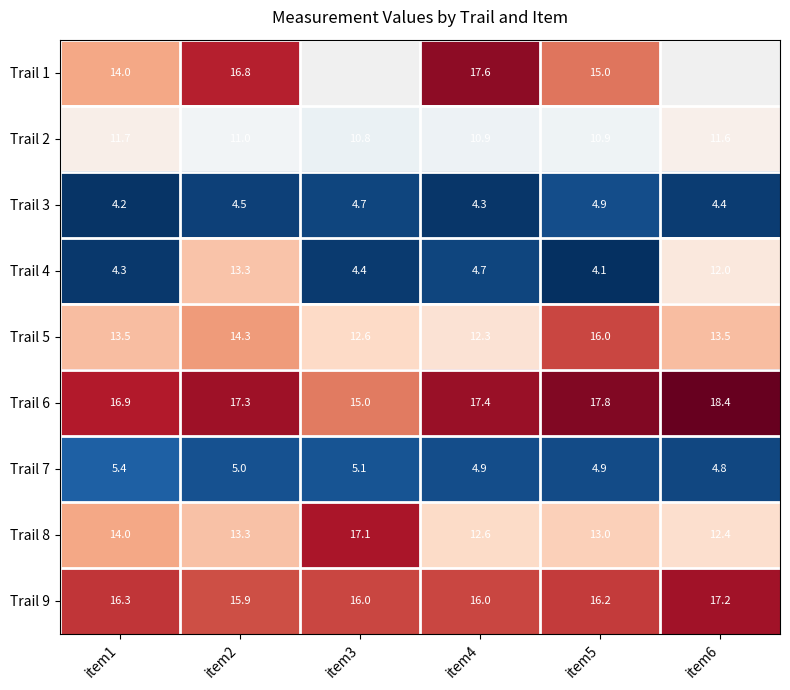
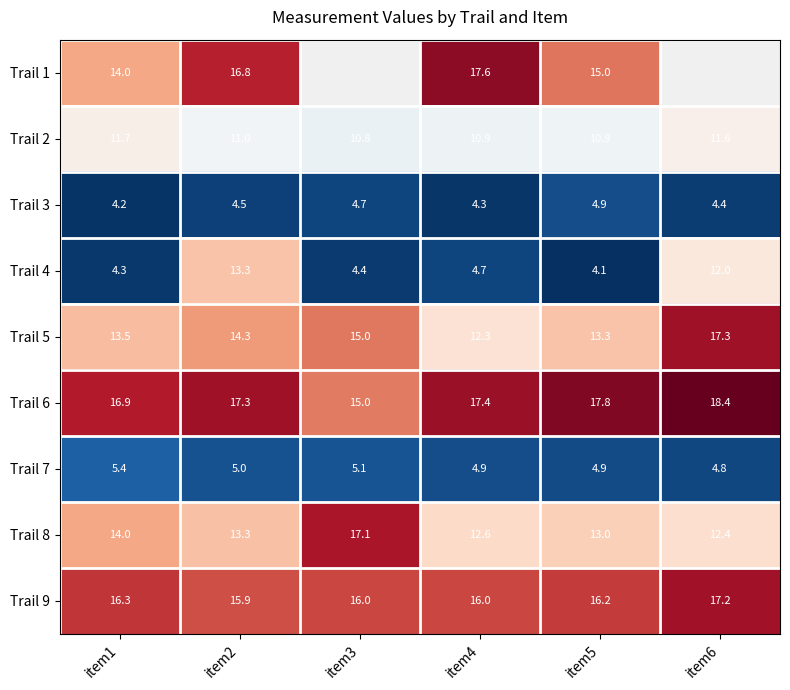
  {
    "Trail 1": {
      "item1": 14.0,
      "item2": 16.8,
      "item4": 17.6,
      "item5": 15.0
    },
    "Trail 3": {
      "item1": 4.2,
      "item2": 4.5,
      "item3": 4.7,
      "item4": 4.3,
      "item5": 4.9,
      "item6": 4.4
    },
    "Trail 4": {
      "item1": 4.3,
      "item2": 13.3,
      "item3": 4.4,
      "item4": 4.7,
      "item5": 4.1
    },
    "Trail 5": {
      "item1": 13.5,
      "item2": 14.3,
-     "item3": 12.6,
-     "item5": 16.0,
-     "item6": 13.5
+     "item3": 15.0,
+     "item5": 13.3,
+     "item6": 17.3
    },
    "Trail 6": {
      "item1": 16.9,
      "item2": 17.3,
      "item3": 15.0,
      "item4": 17.4,
      "item5": 17.8,
      "item6": 18.4
    },
    "Trail 7": {
      "item1": 5.4,
      "item2": 5.0,
      "item3": 5.1,
      "item4": 4.9,
      "item5": 4.9,
      "item6": 4.8
    },
    "Trail 8": {
      "item1": 14.0,
      "item2": 13.3,
      "item3": 17.1,
      "item4": 12.6,
      "item5": 13.0,
      "item6": 12.4
    },
    "Trail 9": {
      "item1": 16.3,
      "item2": 15.9,
      "item3": 16.0,
      "item4": 16.0,
      "item5": 16.2,
      "item6": 17.2
    }
  }
